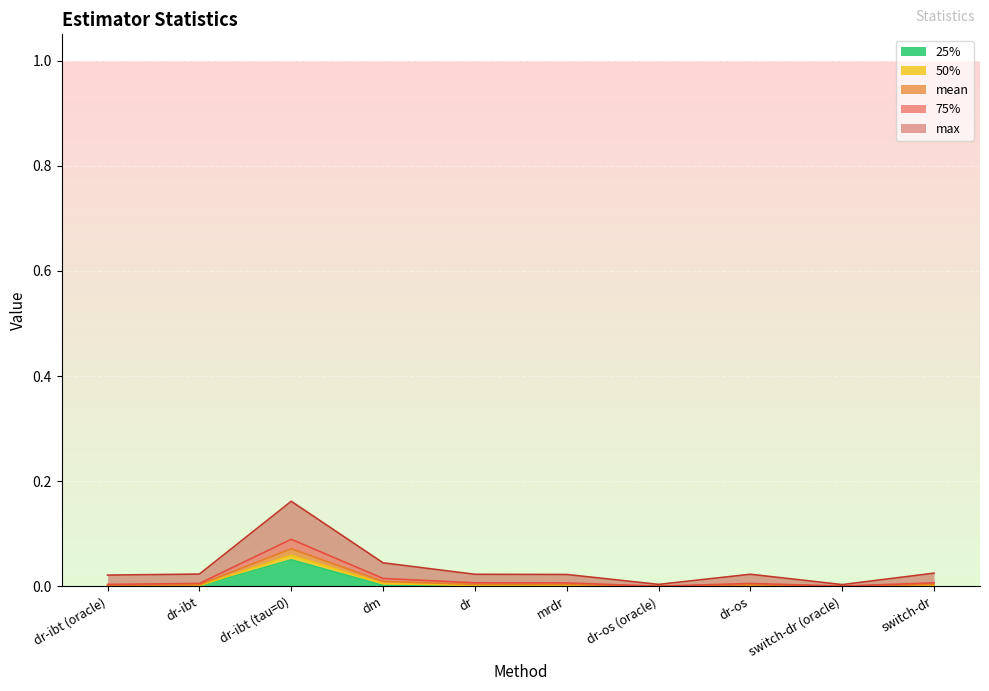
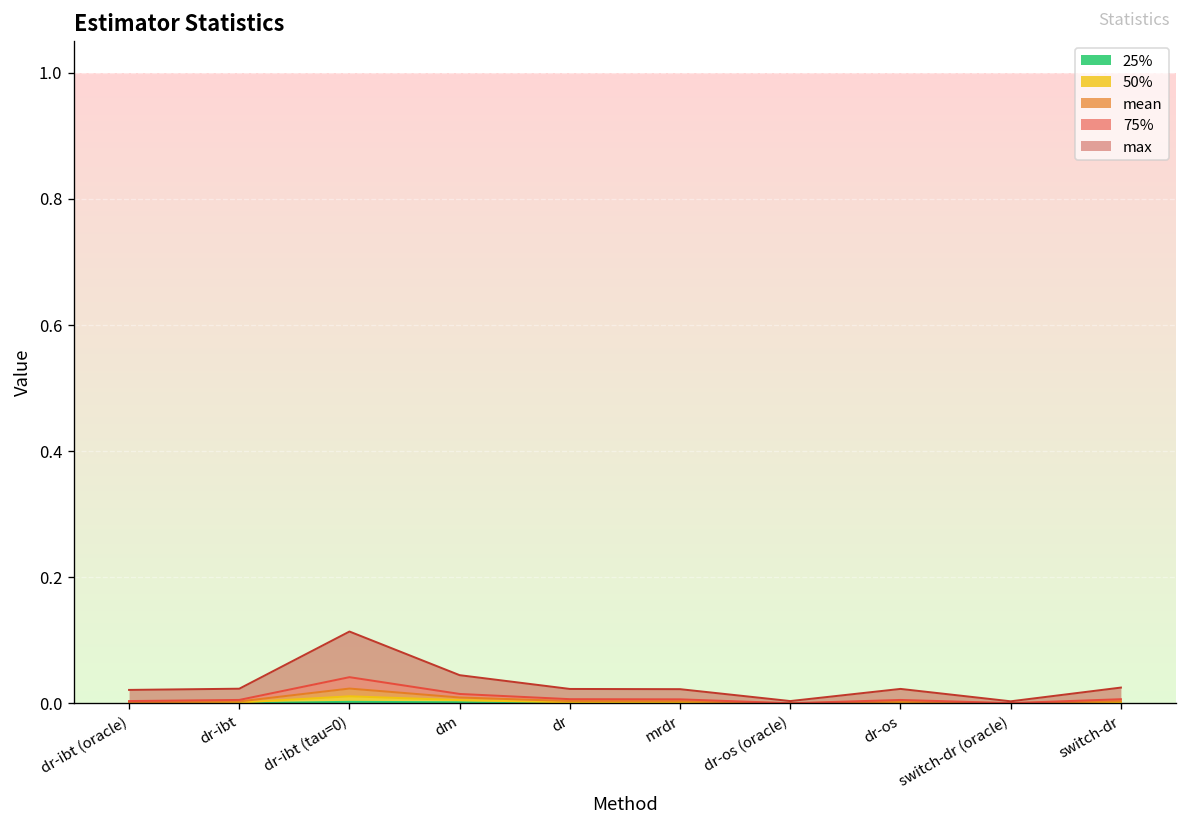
  {
    "25%": {
-     "dr-ibt (tau=0)": 0.05
+     "dr-ibt (tau=0)": 0.00
    },
    "50%": {
      "dr-ibt (tau=0)": 0.01
    }
  }
